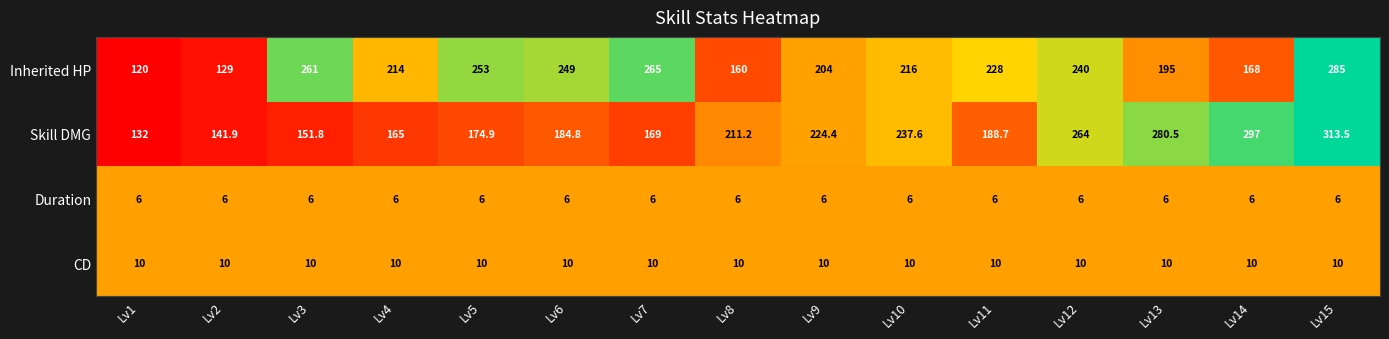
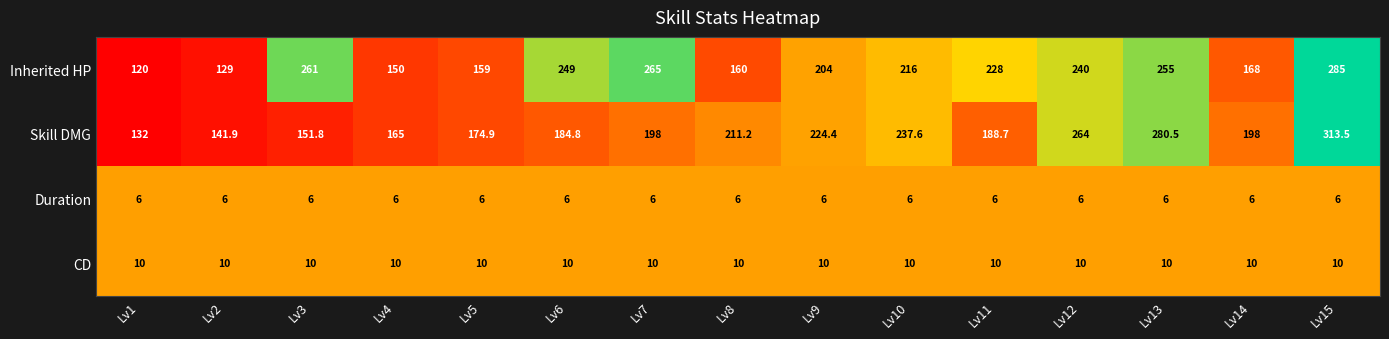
  {
    "Inherited HP": {
      "Lv1": 120,
      "Lv2": 129,
      "Lv3": 261,
-     "Lv4": 214,
-     "Lv5": 253,
+     "Lv4": 150,
+     "Lv5": 159,
      "Lv6": 249,
      "Lv7": 265,
      "Lv8": 160,
      "Lv9": 204,
      "Lv10": 216,
      "Lv11": 228,
      "Lv12": 240,
-     "Lv13": 195,
+     "Lv13": 255,
      "Lv14": 168,
      "Lv15": 285
    },
    "Skill DMG": {
      "Lv1": 132,
      "Lv2": 141.9,
      "Lv3": 151.8,
      "Lv4": 165,
      "Lv5": 174.9,
      "Lv6": 184.8,
-     "Lv7": 169,
+     "Lv7": 198,
      "Lv8": 211.2,
      "Lv9": 224.4,
      "Lv10": 237.6,
      "Lv11": 188.7,
      "Lv12": 264,
      "Lv13": 280.5,
-     "Lv14": 297,
+     "Lv14": 198,
      "Lv15": 313.5
    },
    "Duration": {
      "Lv1": 6,
      "Lv2": 6,
      "Lv3": 6,
      "Lv4": 6,
      "Lv5": 6,
      "Lv6": 6,
      "Lv7": 6,
      "Lv8": 6,
      "Lv9": 6,
      "Lv10": 6,
      "Lv11": 6,
      "Lv12": 6,
      "Lv13": 6,
      "Lv14": 6,
      "Lv15": 6
    },
    "CD": {
      "Lv1": 10,
      "Lv2": 10,
      "Lv3": 10,
      "Lv4": 10,
      "Lv5": 10,
      "Lv6": 10,
      "Lv7": 10,
      "Lv8": 10,
      "Lv9": 10,
      "Lv10": 10,
      "Lv11": 10,
      "Lv12": 10,
      "Lv13": 10,
      "Lv14": 10,
      "Lv15": 10
    }
  }
